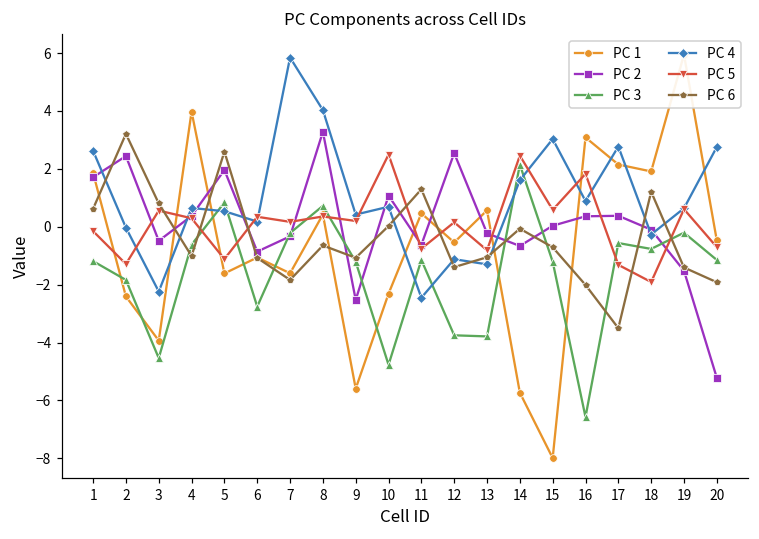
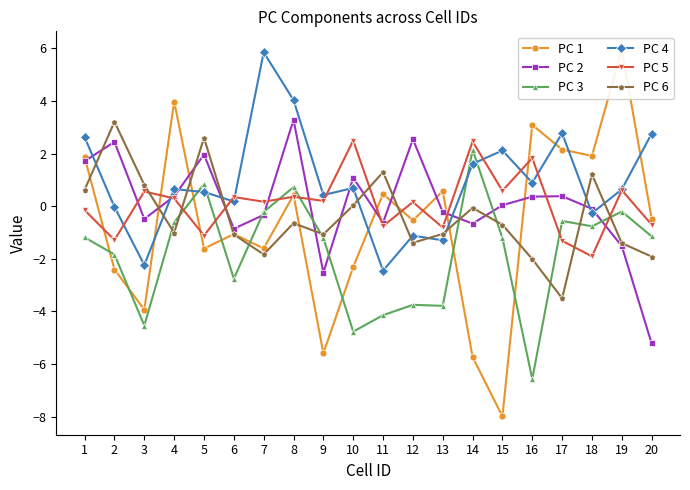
  {
    "PC 1": {
      "1": 1.9,
      "2": -2.4,
      "3": -3.9,
      "4": 4.0,
      "5": -1.6,
      "7": -1.6,
      "9": -5.6,
      "10": -2.3,
      "11": 0.5,
      "12": -0.5,
      "13": 0.6,
      "14": -5.7,
      "15": -8.0,
      "16": 3.1,
      "17": 2.1,
      "18": 1.9,
      "20": -0.5
    },
    "PC 2": {
      "1": 1.7,
      "2": 2.4,
      "3": -0.5,
      "5": 2.0,
      "6": -0.9,
      "7": -0.3,
      "8": 3.3,
      "9": -2.5,
      "10": 1.1,
      "11": -0.6,
      "12": 2.5,
      "13": -0.2,
      "14": -0.7,
      "15": 0.0,
      "16": 0.4,
      "17": 0.4,
      "18": -0.1,
      "19": -1.5,
      "20": -5.2
    },
    "PC 3": {
      "1": -1.2,
      "2": -1.8,
      "3": -4.5,
      "4": -0.6,
      "5": 0.8,
      "6": -2.8,
      "7": -0.2,
      "8": 0.7,
      "9": -1.2,
      "10": -4.8,
-     "11": -1.1,
+     "11": -4.1,
      "12": -3.8,
      "13": -3.8,
      "14": 2.1,
      "15": -1.2,
      "16": -6.6,
      "17": -0.6,
      "18": -0.8,
      "19": -0.2,
      "20": -1.1
    },
    "PC 4": {
      "1": 2.6,
      "2": 0.0,
      "3": -2.2,
      "4": 0.6,
      "5": 0.5,
      "6": 0.2,
      "7": 5.8,
      "8": 4.0,
      "9": 0.4,
      "10": 0.7,
      "11": -2.5,
      "12": -1.1,
      "13": -1.3,
      "14": 1.6,
-     "15": 3.0,
+     "15": 2.1,
      "16": 0.9,
      "17": 2.8,
      "18": -0.3,
      "20": 2.8
    },
    "PC 5": {
      "1": -0.2,
      "2": -1.3,
      "3": 0.6,
      "5": -1.1,
      "6": 0.3,
      "7": 0.2,
      "9": 0.2,
      "10": 2.5,
      "11": -0.8,
      "12": 0.2,
      "13": -0.8,
      "14": 2.5,
      "15": 0.6,
      "16": 1.8,
      "17": -1.3,
      "18": -1.9,
      "20": -0.7
    },
    "PC 6": {
      "1": 0.6,
      "2": 3.2,
      "3": 0.8,
      "4": -1.0,
      "5": 2.6,
      "7": -1.8,
      "8": -0.6,
      "9": -1.1,
      "10": 0.0,
      "11": 1.3,
      "12": -1.4,
      "13": -1.1,
      "14": -0.1,
      "15": -0.7,
      "16": -2.0,
      "17": -3.5,
      "18": 1.2,
      "19": -1.4,
      "20": -1.9
    }
  }
